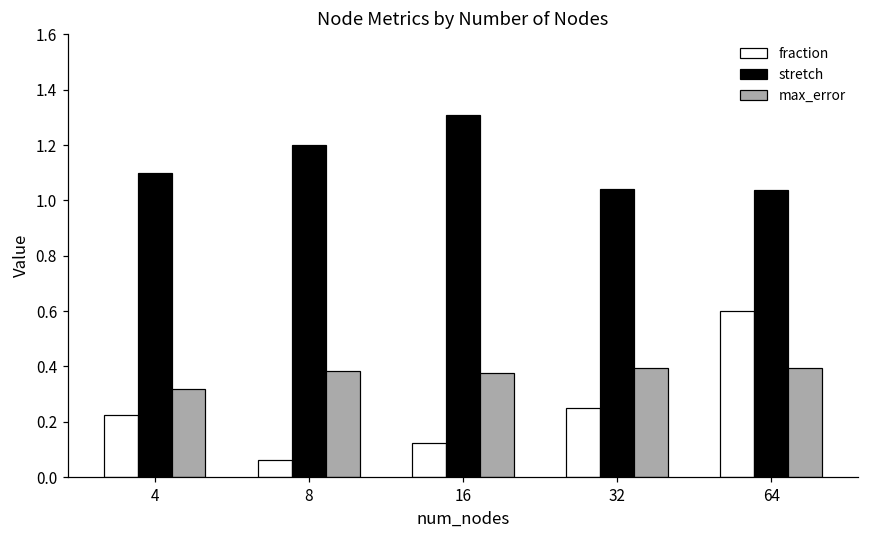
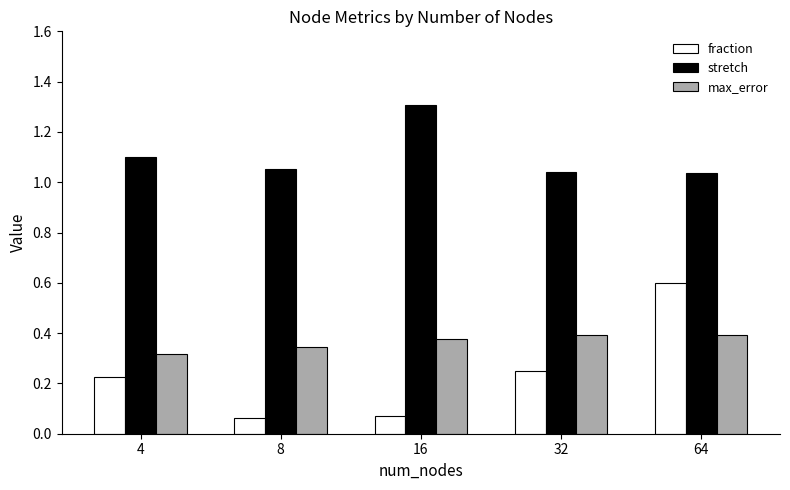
  {
    "fraction": {
      "4": 0.23,
      "8": 0.06,
-     "16": 0.13,
+     "16": 0.07,
      "32": 0.25,
      "64": 0.60
    },
    "stretch": {
      "4": 1.10,
-     "8": 1.20,
+     "8": 1.05,
      "16": 1.31,
      "32": 1.04,
      "64": 1.04
    },
    "max_error": {
      "4": 0.32,
-     "8": 0.38,
+     "8": 0.34,
      "16": 0.38,
      "32": 0.39,
      "64": 0.39
    }
  }
